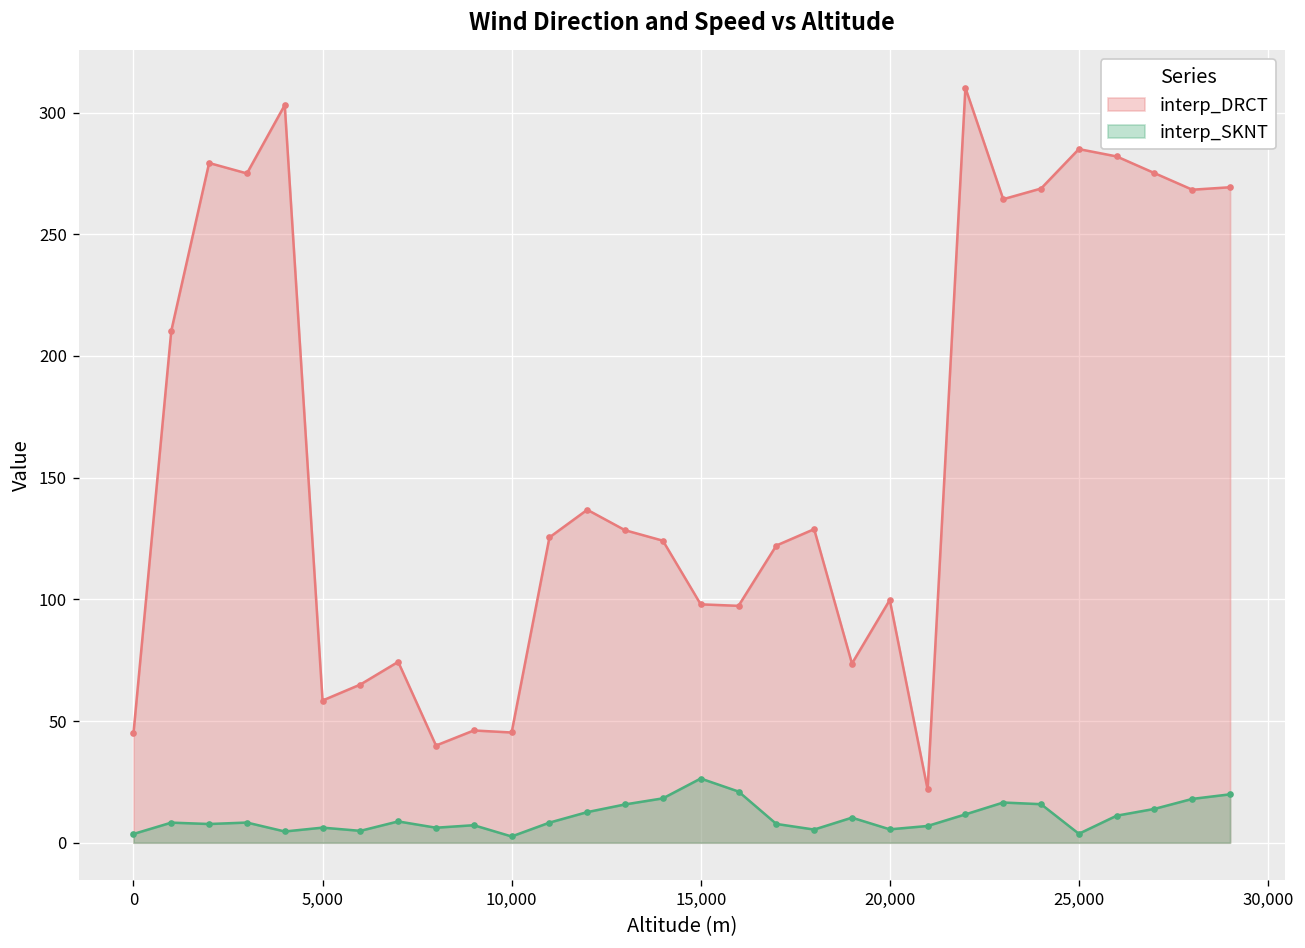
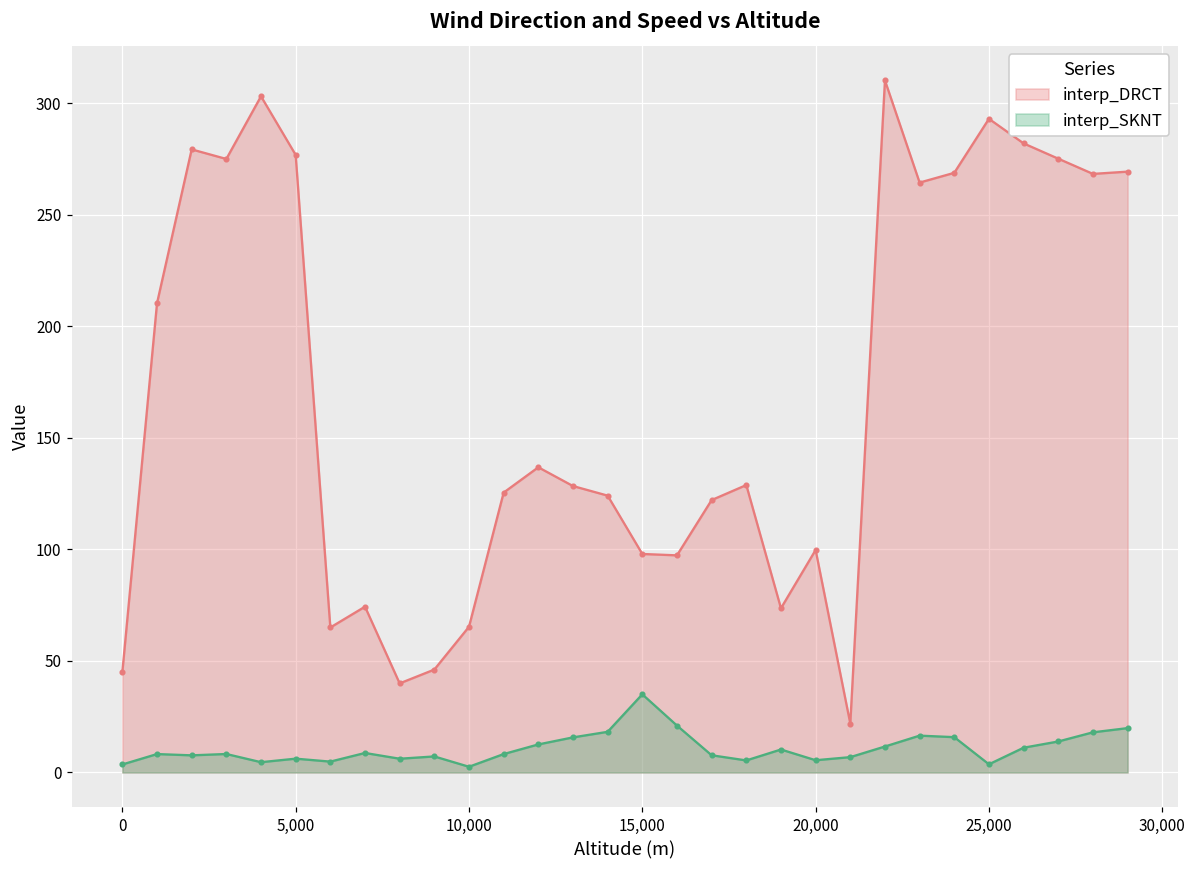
  {
    "interp_DRCT": {
      "0": 45,
-     "5,000": 58,
-     "10,000": 45,
+     "5,000": 277,
+     "10,000": 65,
      "15,000": 98,
      "20,000": 100,
-     "25,000": 285
+     "25,000": 293
    },
    "interp_SKNT": {
      "0": 4,
      "5,000": 6,
      "10,000": 3,
-     "15,000": 26,
+     "15,000": 35,
      "20,000": 6,
      "25,000": 4
    }
  }
